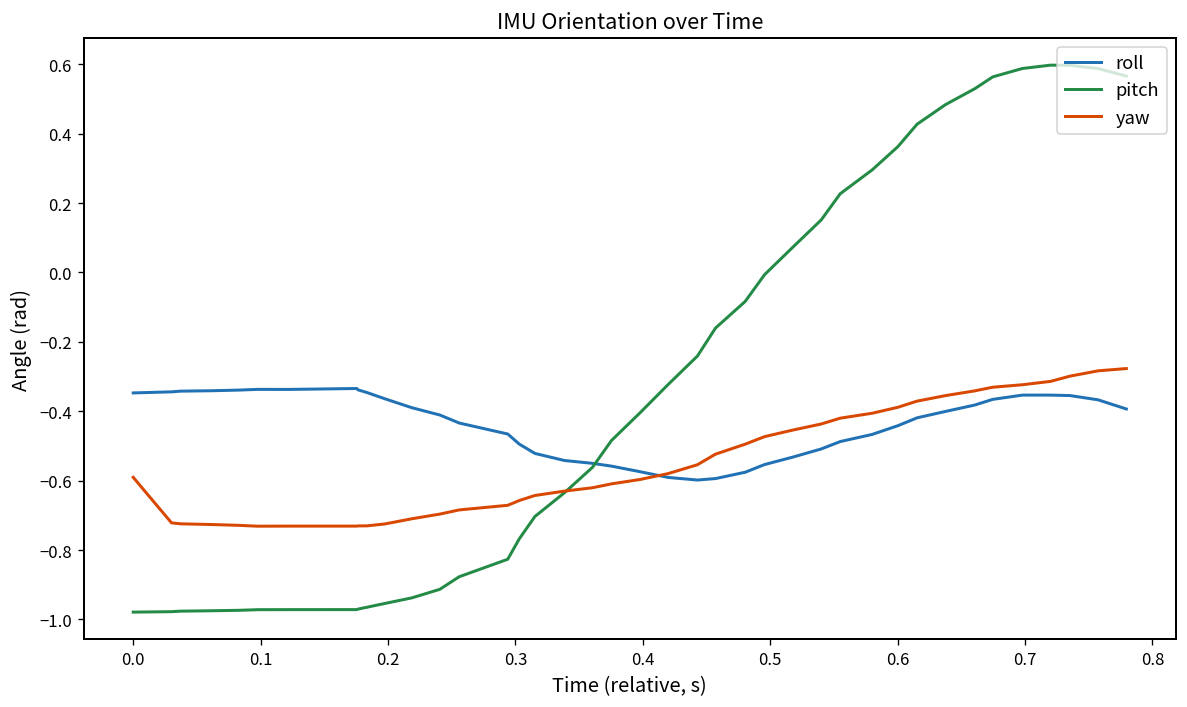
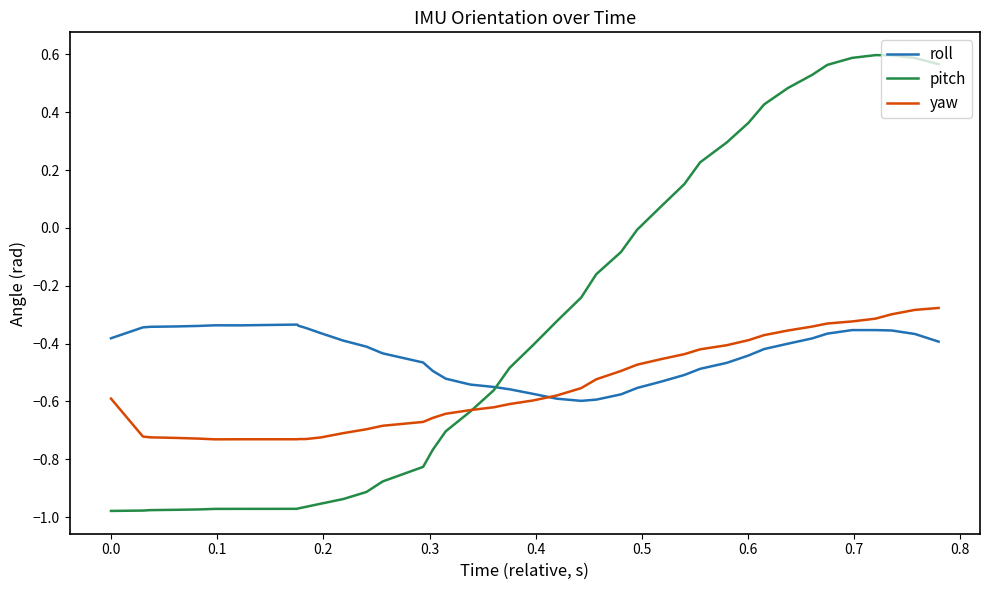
  {
    "roll": {
-     "0.0": -0.35
+     "0.0": -0.38
    },
    "pitch": {
      "0.0": -0.98
    },
    "yaw": {
      "0.0": -0.59
    }
  }
